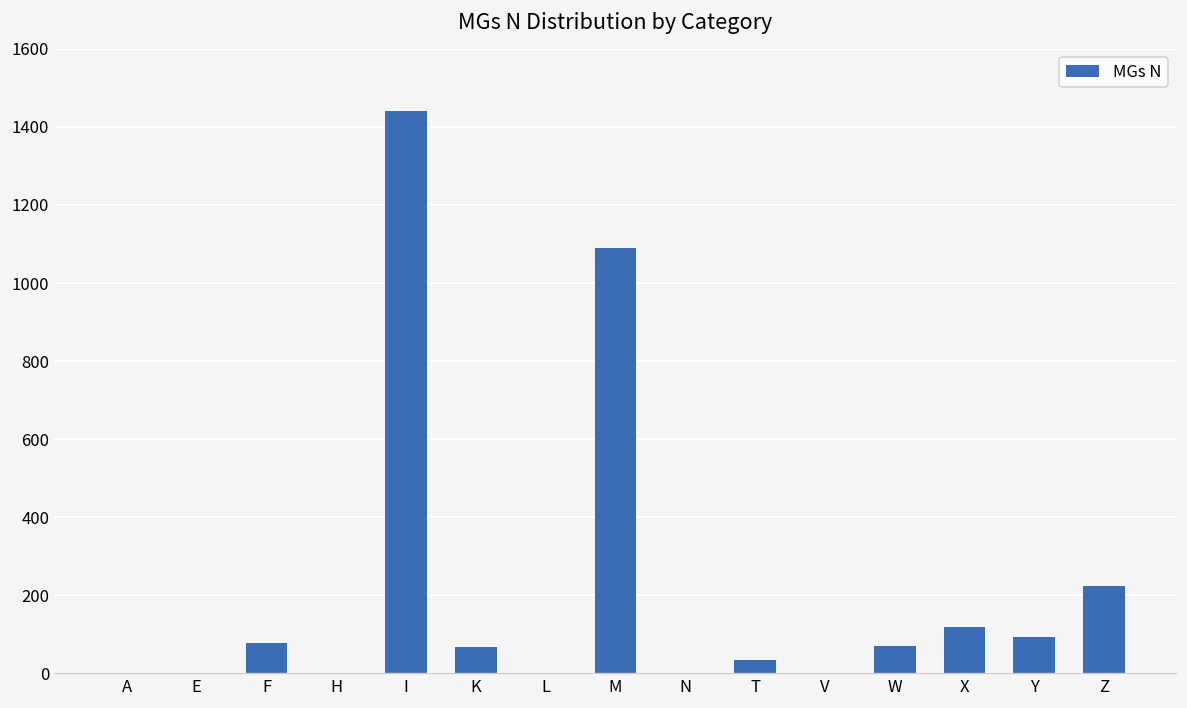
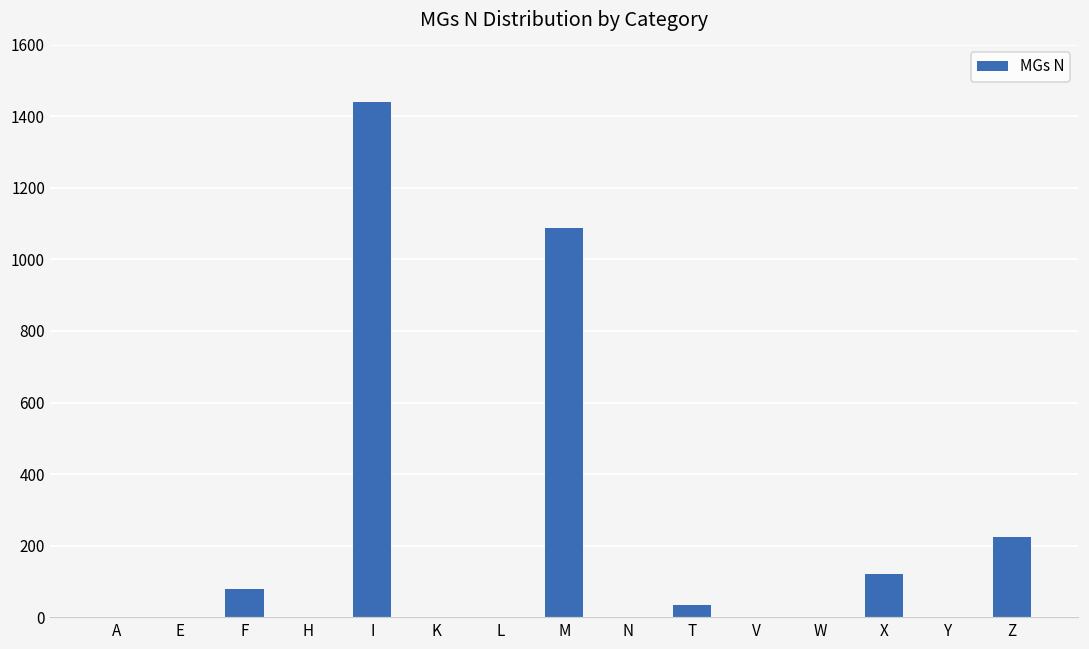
  {
    "A": 0,
    "E": 0,
    "F": 80,
    "H": 0,
    "I": 1440,
-   "K": 70,
+   "K": 0,
    "L": 0,
    "M": 1090,
    "N": 0,
    "T": 40,
    "V": 0,
-   "W": 70,
+   "W": 0,
    "X": 120,
-   "Y": 90,
+   "Y": 0,
    "Z": 230
  }
